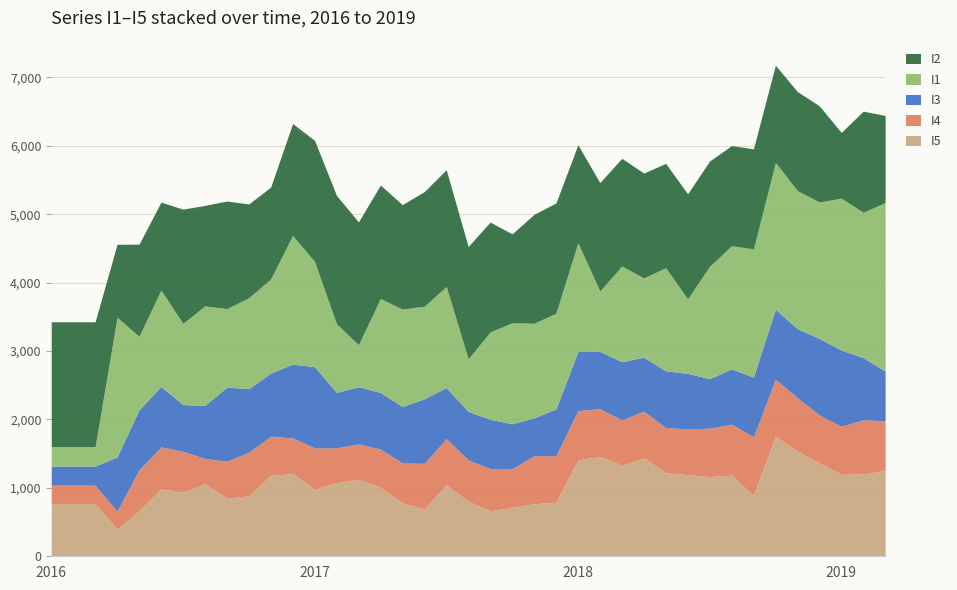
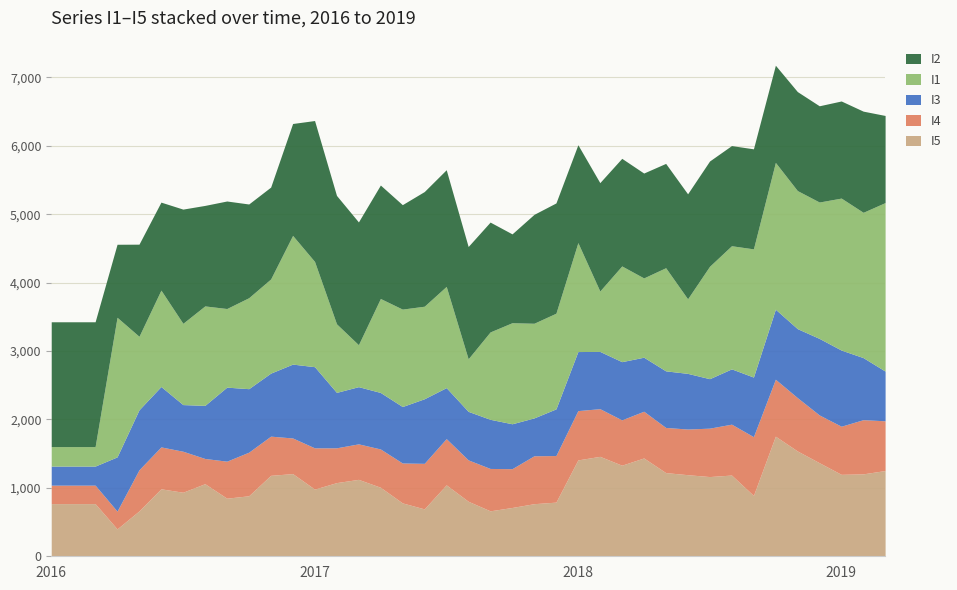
  {
    "I3": {
      "2016": "300",
      "2017": "1,200",
      "2018": "900",
      "2019": "1,100"
    },
    "I1": {
      "2016": "300",
      "2017": "1,500",
      "2018": "1,600",
      "2019": "2,200"
    },
    "I2": {
      "2016": "1,800",
-     "2017": "1,800",
+     "2017": "2,100",
      "2018": "1,400",
-     "2019": "1,000"
+     "2019": "1,400"
    }
  }
